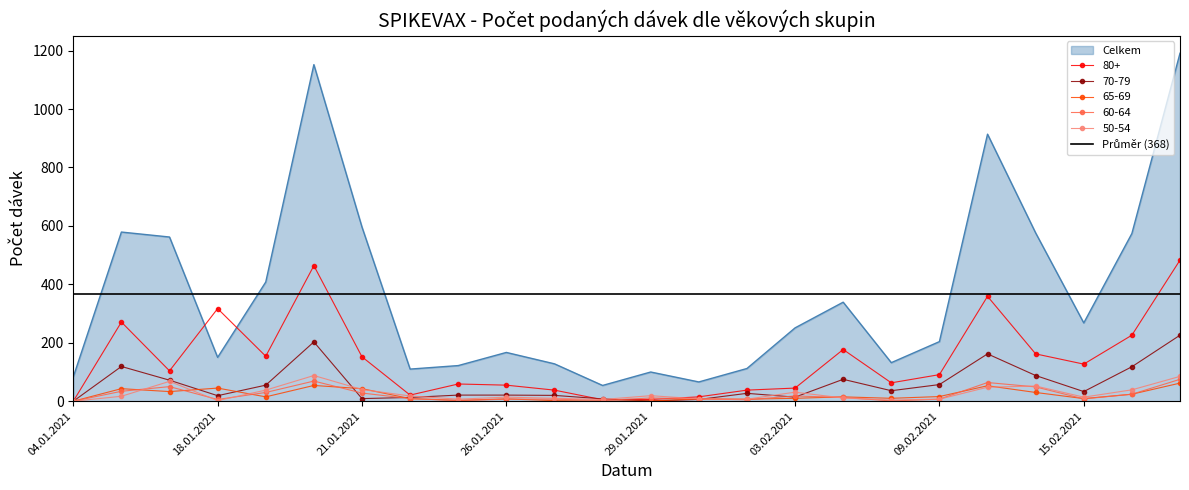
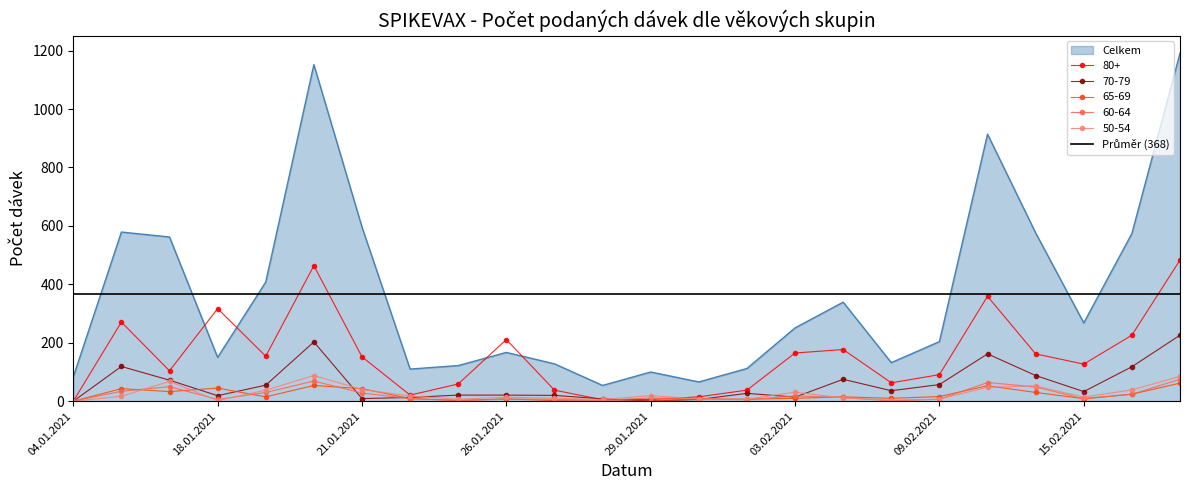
  {
    "Celkem": {
      "04.01.2021": 80,
      "18.01.2021": 150,
      "21.01.2021": 600,
      "26.01.2021": 170,
      "29.01.2021": 100,
      "03.02.2021": 250,
      "09.02.2021": 200,
      "15.02.2021": 270
    },
    "80+": {
      "18.01.2021": 320,
      "21.01.2021": 150,
-     "26.01.2021": 60,
-     "03.02.2021": 50,
+     "26.01.2021": 210,
+     "03.02.2021": 170,
      "09.02.2021": 90,
      "15.02.2021": 130
    },
    "70-79": {
      "18.01.2021": 20,
      "21.01.2021": 10,
      "09.02.2021": 60,
      "15.02.2021": 30
    },
    "65-69": {
      "18.01.2021": 50,
      "09.02.2021": 20
    }
  }
